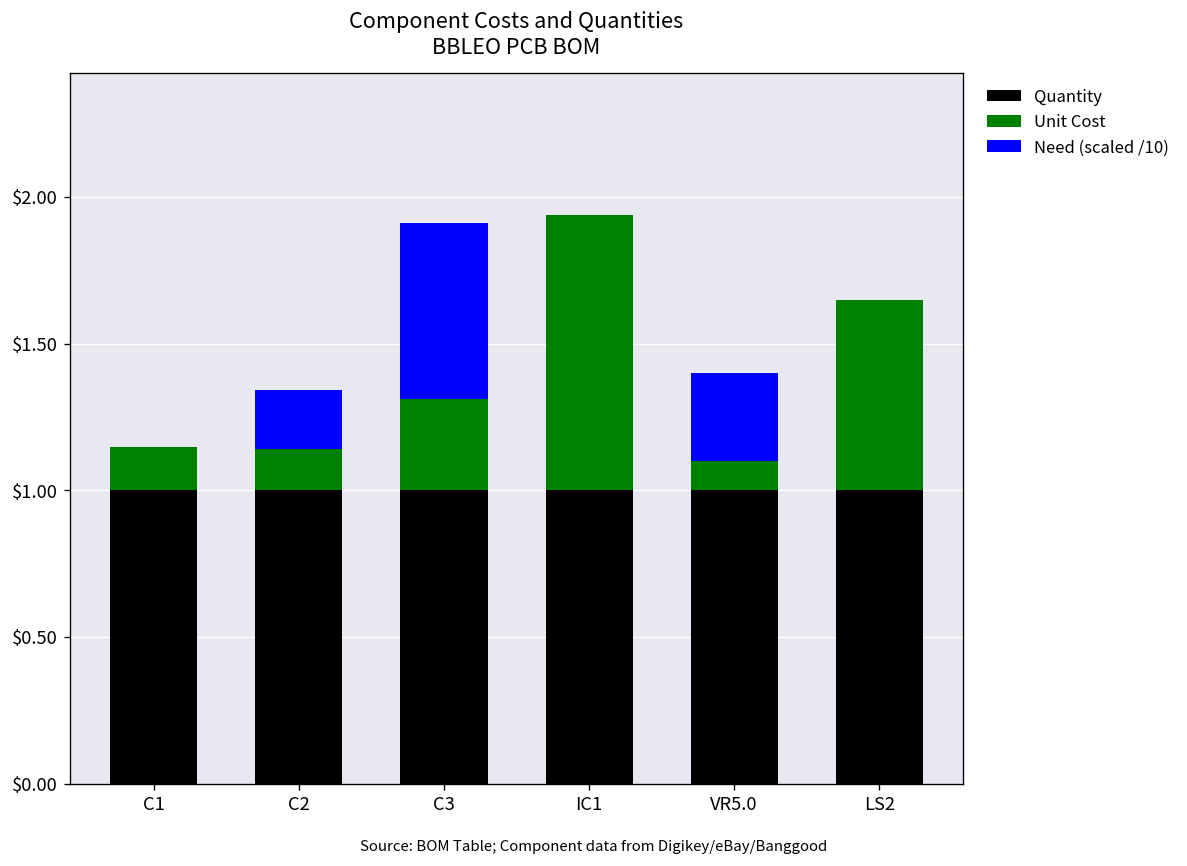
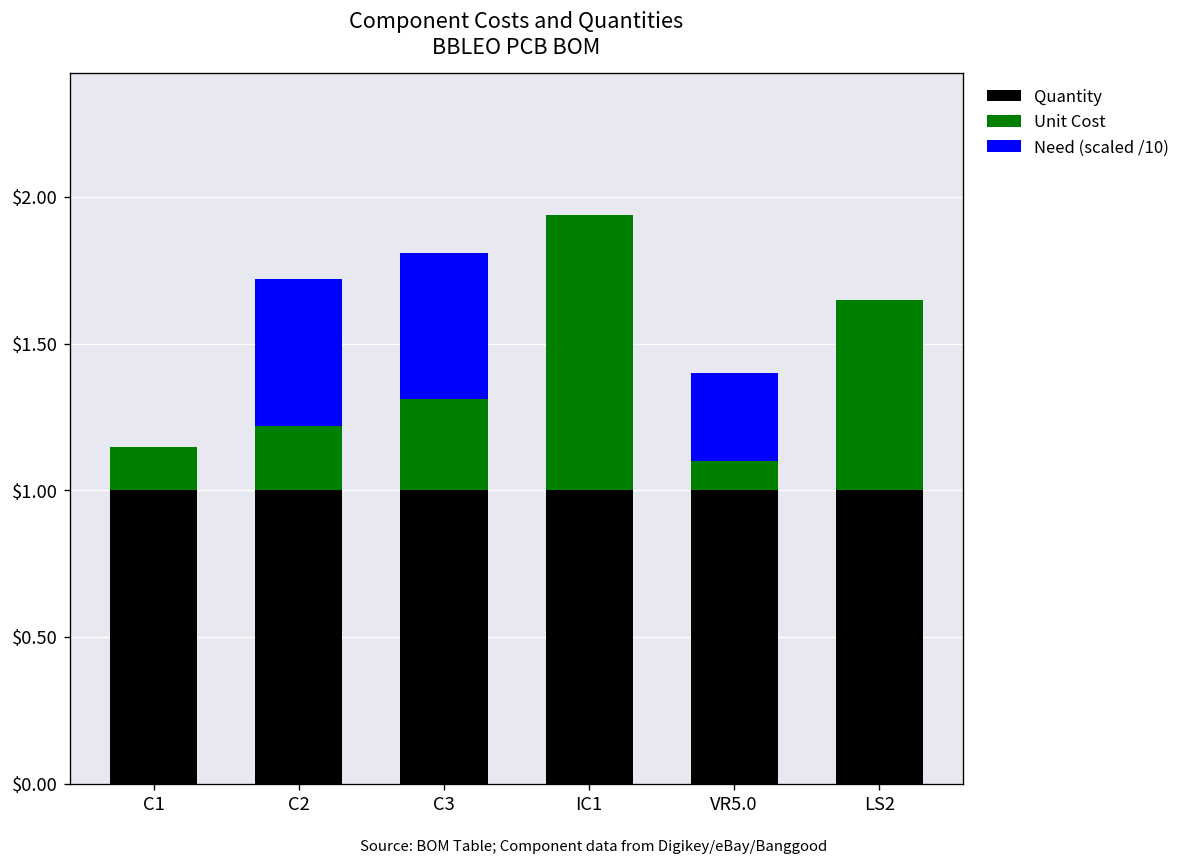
  {
    "Quantity": {
      "C1": "$1.00",
      "C2": "$1.00",
      "C3": "$1.00",
      "IC1": "$1.00",
      "VR5.0": "$1.00",
      "LS2": "$1.00"
    },
    "Unit Cost": {
      "C1": "$0.15",
-     "C2": "$0.14",
+     "C2": "$0.22",
      "C3": "$0.31",
      "IC1": "$0.94",
      "VR5.0": "$0.10",
      "LS2": "$0.65"
    },
    "Need (scaled /10)": {
      "C1": "$0.00",
-     "C2": "$0.20",
-     "C3": "$0.60",
+     "C2": "$0.50",
+     "C3": "$0.50",
      "IC1": "$0.00",
      "VR5.0": "$0.30",
      "LS2": "$0.00"
    }
  }
